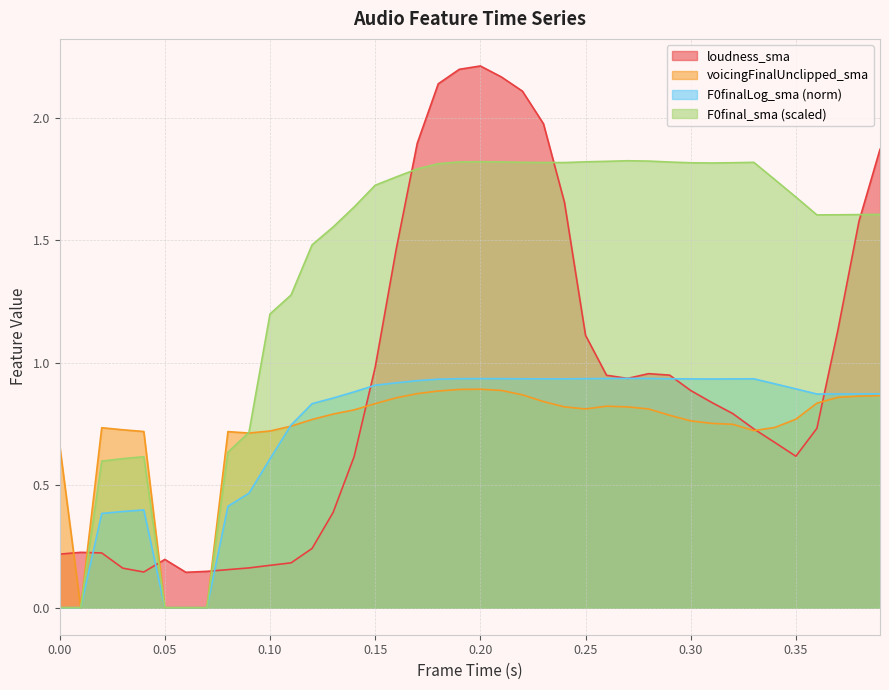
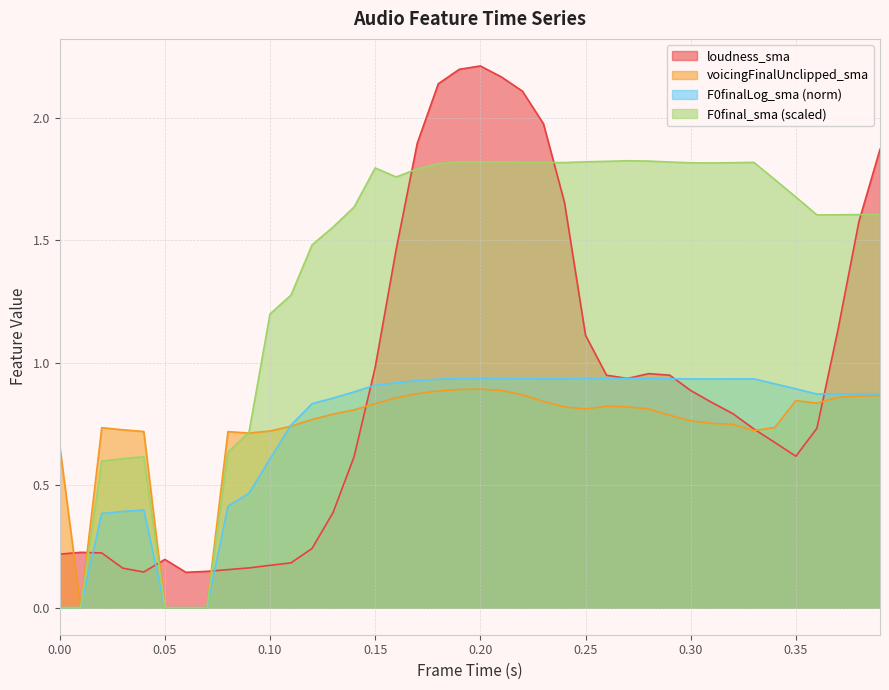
  {
    "loudness_sma": {
      "0.00": 0.22,
      "0.05": 0.20,
      "0.10": 0.17,
      "0.15": 0.98,
      "0.20": 2.21,
      "0.25": 1.11,
      "0.30": 0.89,
      "0.35": 0.62
    },
    "voicingFinalUnclipped_sma": {
      "0.00": 0.66,
      "0.10": 0.72,
      "0.15": 0.83,
      "0.20": 0.89,
      "0.25": 0.81,
      "0.30": 0.76,
-     "0.35": 0.77
+     "0.35": 0.85
    },
    "F0finalLog_sma (norm)": {
      "0.10": 0.61,
      "0.15": 0.91,
      "0.20": 0.93,
      "0.25": 0.93,
      "0.30": 0.93,
      "0.35": 0.89
    },
    "F0final_sma (scaled)": {
      "0.10": 1.20,
-     "0.15": 1.72,
+     "0.15": 1.80,
      "0.20": 1.82,
      "0.25": 1.82,
      "0.30": 1.82,
      "0.35": 1.68
    }
  }
